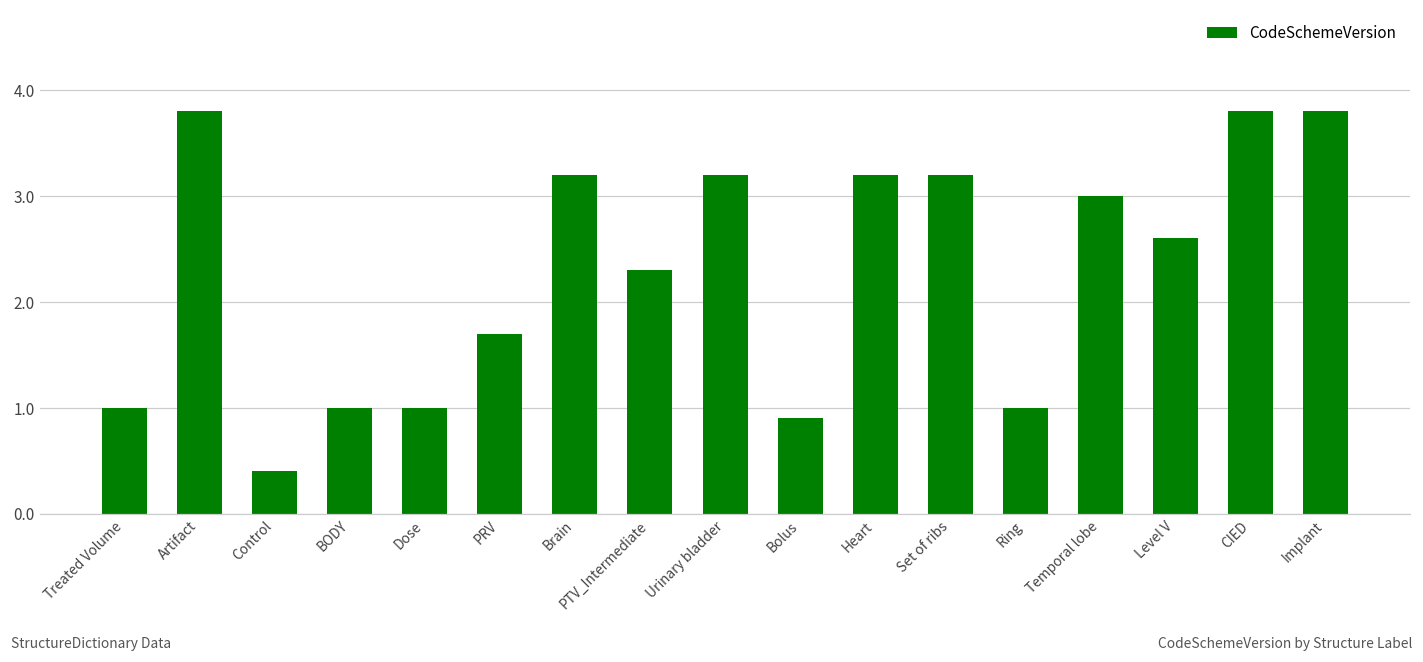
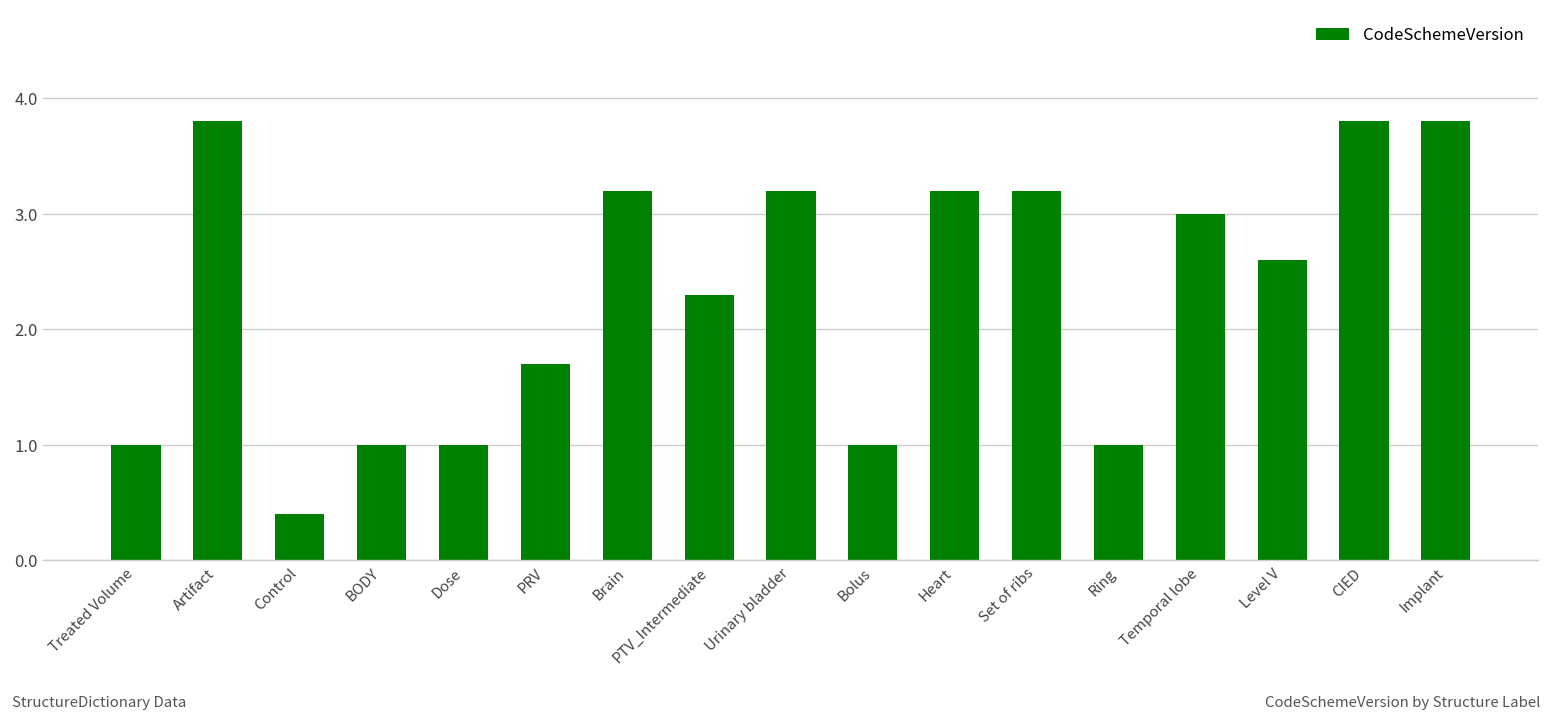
  {
    "Treated Volume": 1.0,
    "Artifact": 3.8,
    "Control": 0.4,
    "BODY": 1.0,
    "Dose": 1.0,
    "PRV": 1.7,
    "Brain": 3.2,
    "PTV_Intermediate": 2.3,
    "Urinary bladder": 3.2,
-   "Bolus": 0.9,
+   "Bolus": 1.0,
    "Heart": 3.2,
    "Set of ribs": 3.2,
    "Ring": 1.0,
    "Temporal lobe": 3.0,
    "Level V": 2.6,
    "CIED": 3.8,
    "Implant": 3.8
  }
